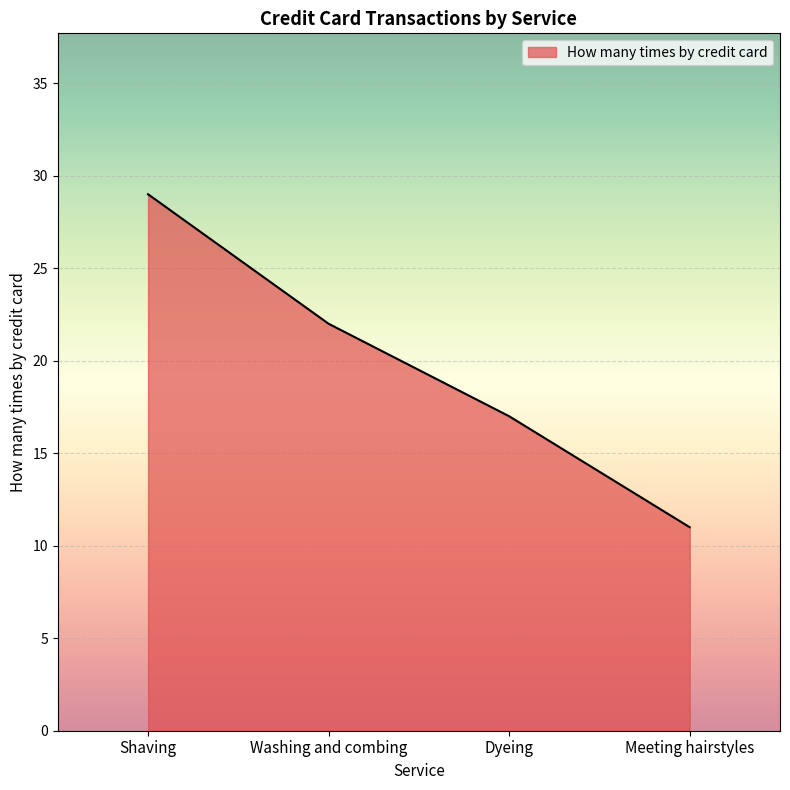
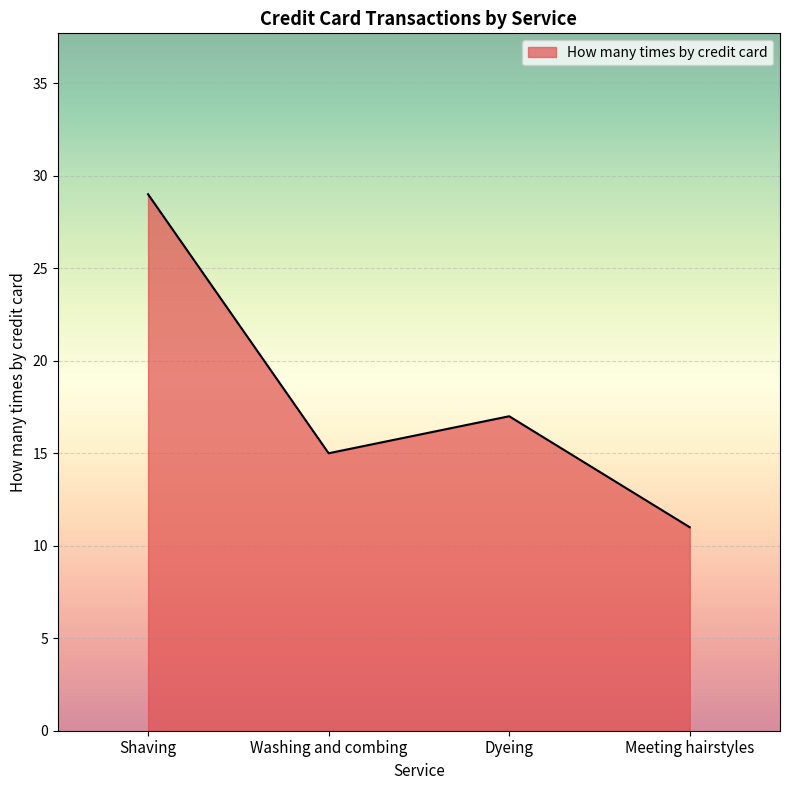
  {
    "Shaving": 29,
-   "Washing and combing": 22,
+   "Washing and combing": 15,
    "Dyeing": 17,
    "Meeting hairstyles": 11
  }
